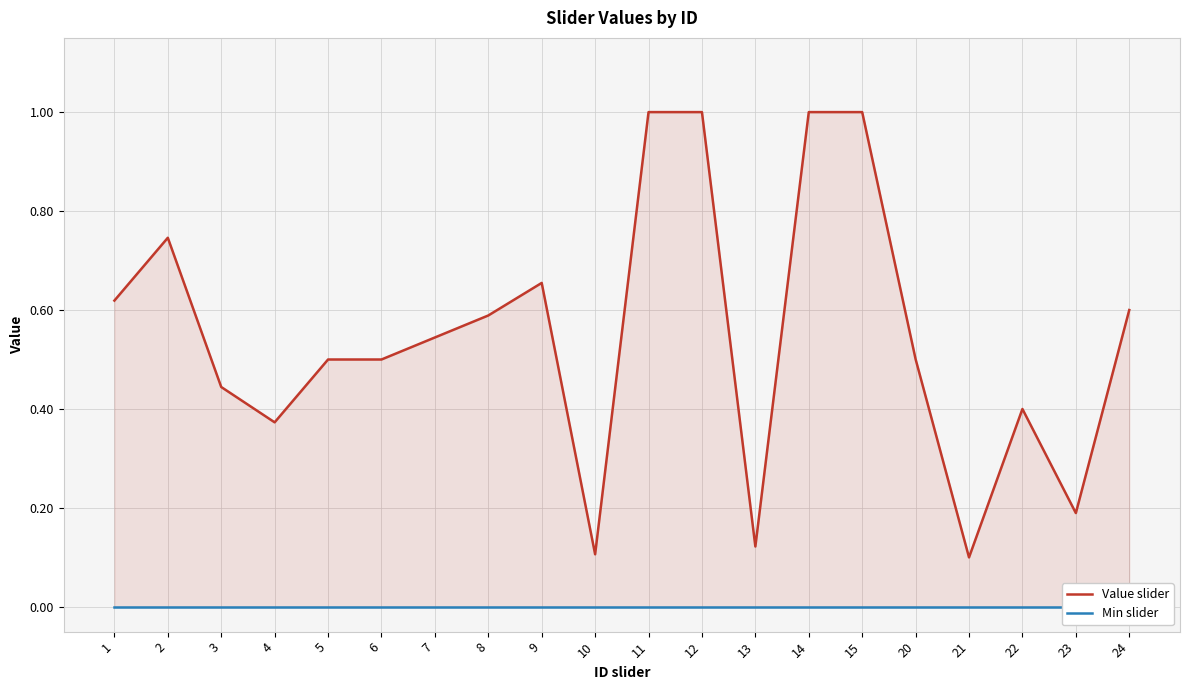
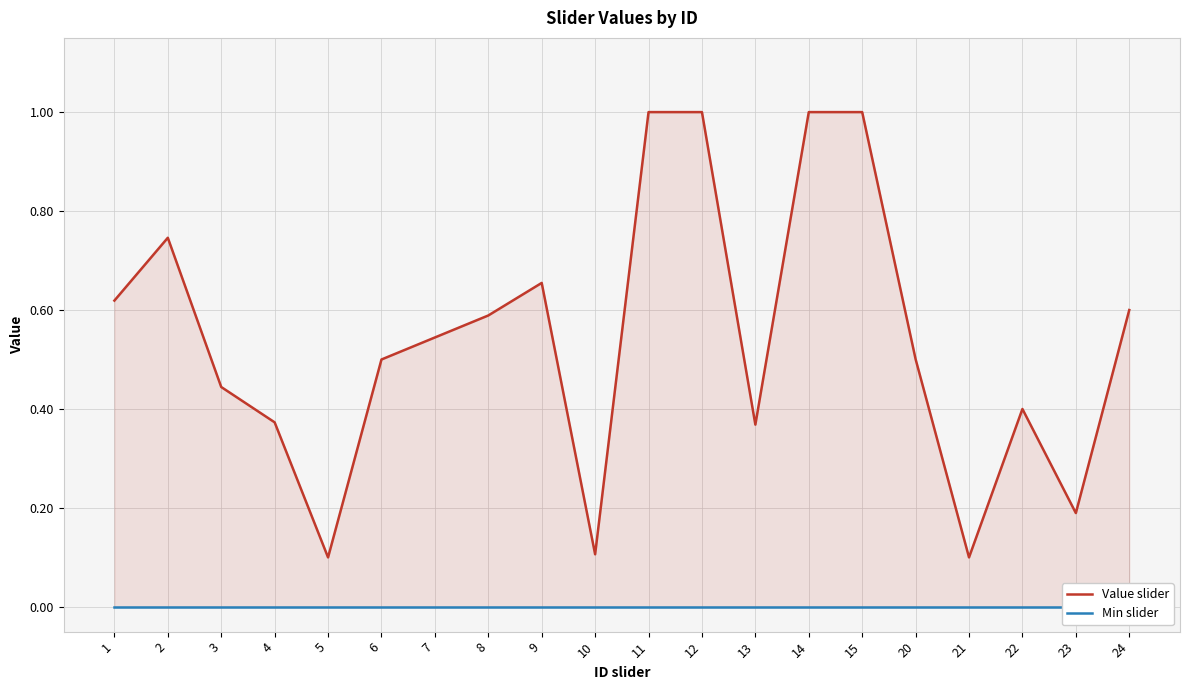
  {
    "Value slider": {
      "1": 0.62,
      "2": 0.75,
      "3": 0.44,
      "4": 0.37,
-     "5": 0.5,
+     "5": 0.1,
      "6": 0.50,
      "7": 0.54,
      "8": 0.59,
      "9": 0.65,
      "10": 0.11,
      "11": 1.00,
      "12": 1.00,
-     "13": 0.12,
+     "13": 0.37,
      "14": 1.00,
      "15": 1.00,
      "20": 0.50,
      "21": 0.10,
      "22": 0.40,
      "23": 0.19,
      "24": 0.60
    },
    "Min slider": {
      "1": 0.00,
      "2": 0.00,
      "3": 0.00,
      "4": 0.00,
      "5": 0.00,
      "6": 0.00,
      "7": 0.00,
      "8": 0.00,
      "9": 0.00,
      "10": 0.00,
      "11": 0.00,
      "12": 0.00,
      "13": 0.00,
      "14": 0.00,
      "15": 0.00,
      "20": 0.00,
      "21": 0.00,
      "22": 0.00
    }
  }
